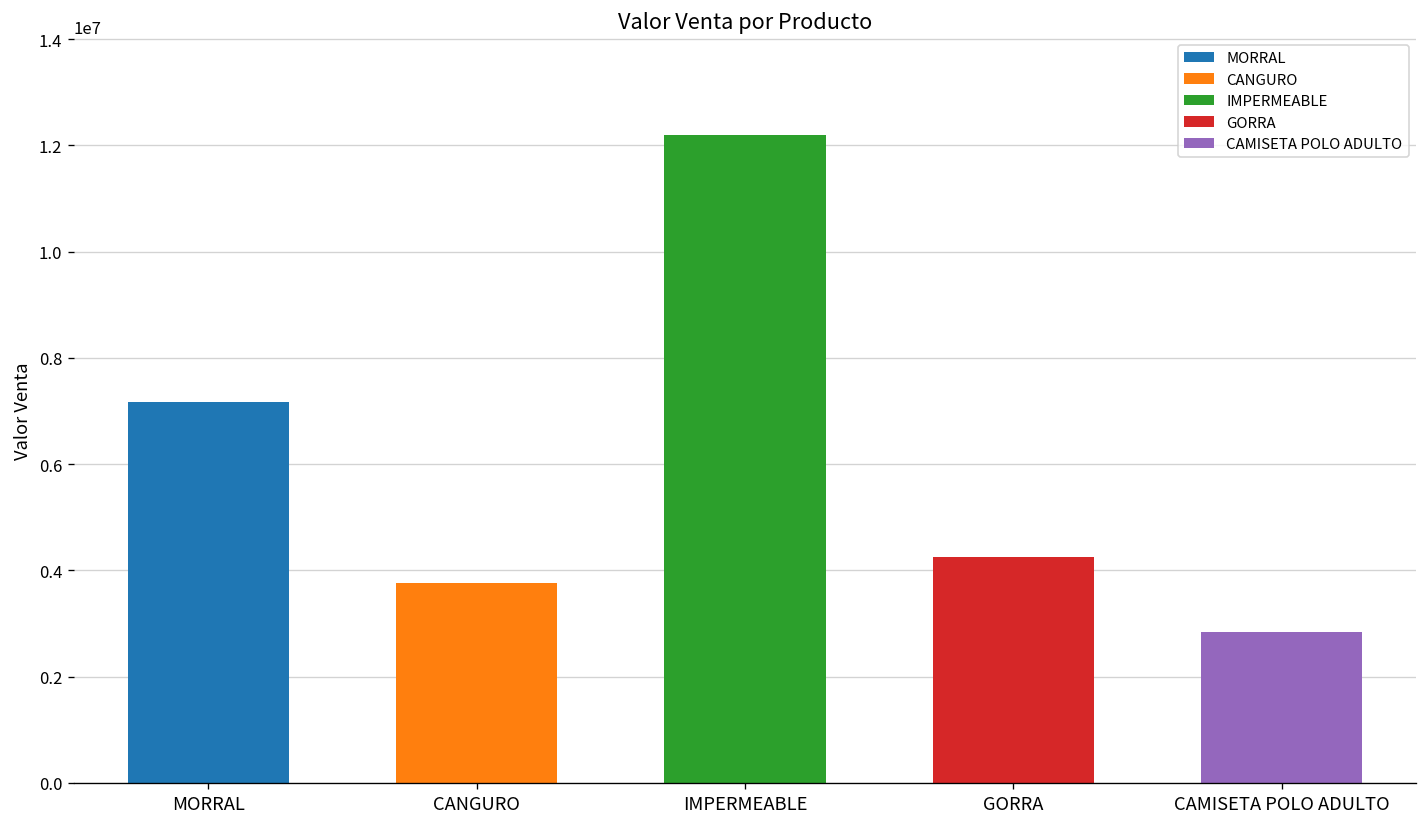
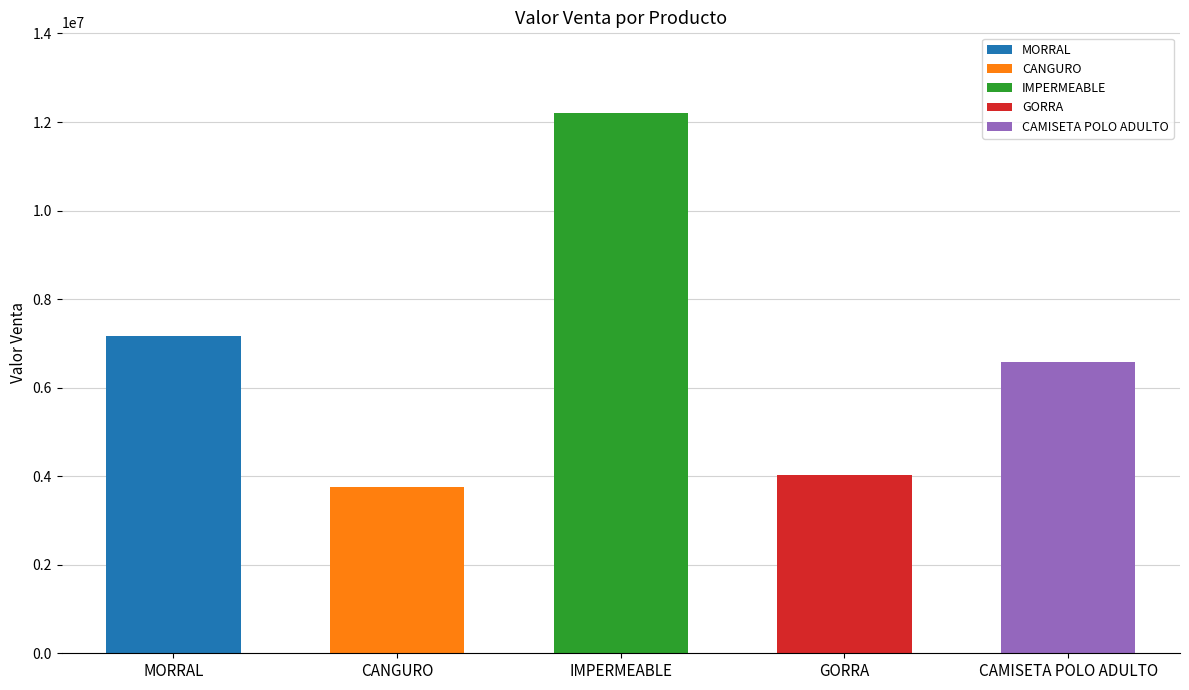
  {
    "MORRAL": 7200000,
    "CANGURO": 3800000,
    "IMPERMEABLE": 12200000,
-   "GORRA": 4300000,
-   "CAMISETA POLO ADULTO": 2800000
+   "GORRA": 4000000,
+   "CAMISETA POLO ADULTO": 6600000
  }
